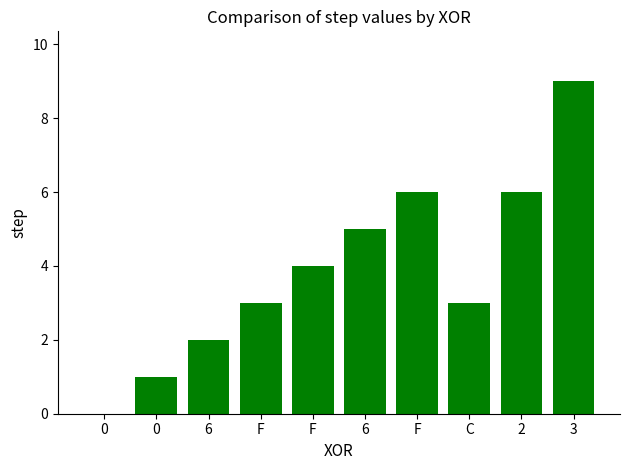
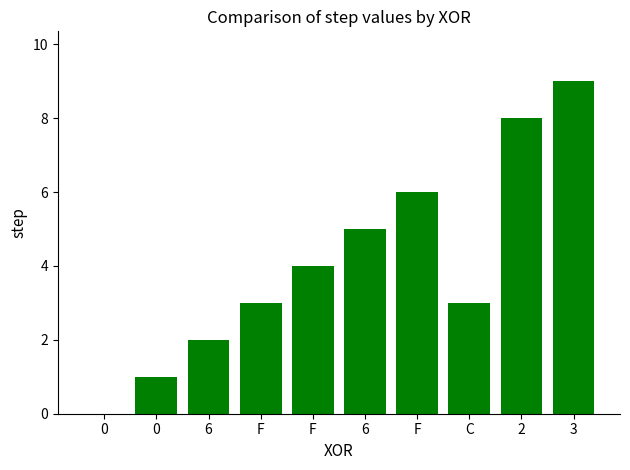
  {
    "C": 3,
-   "2": 6,
+   "2": 8,
    "3": 9
  }
